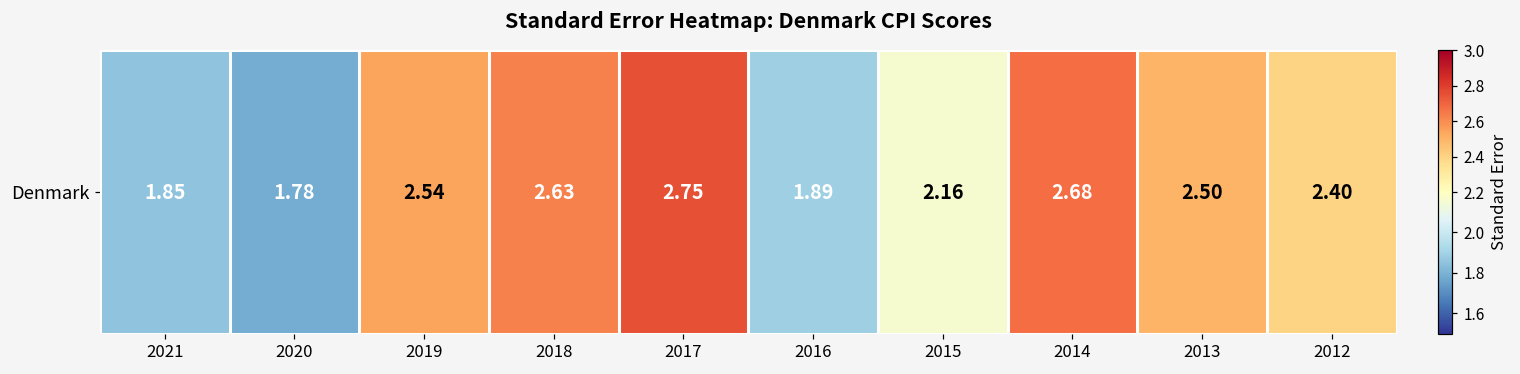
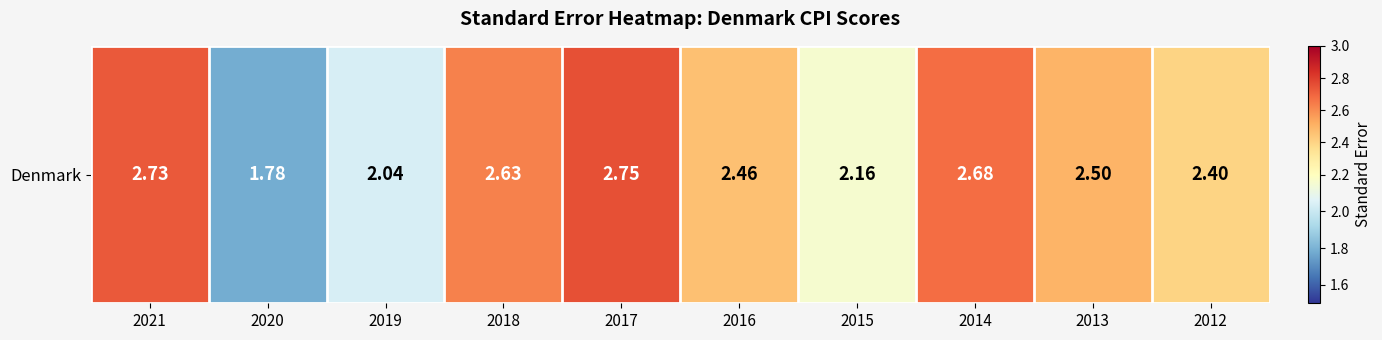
  {
    "Denmark": {
-     "2021": 1.85,
+     "2021": 2.73,
      "2020": 1.78,
-     "2019": 2.54,
+     "2019": 2.04,
      "2018": 2.63,
      "2017": 2.75,
-     "2016": 1.89,
+     "2016": 2.46,
      "2015": 2.16,
      "2014": 2.68,
      "2013": 2.50,
      "2012": 2.40
    }
  }
